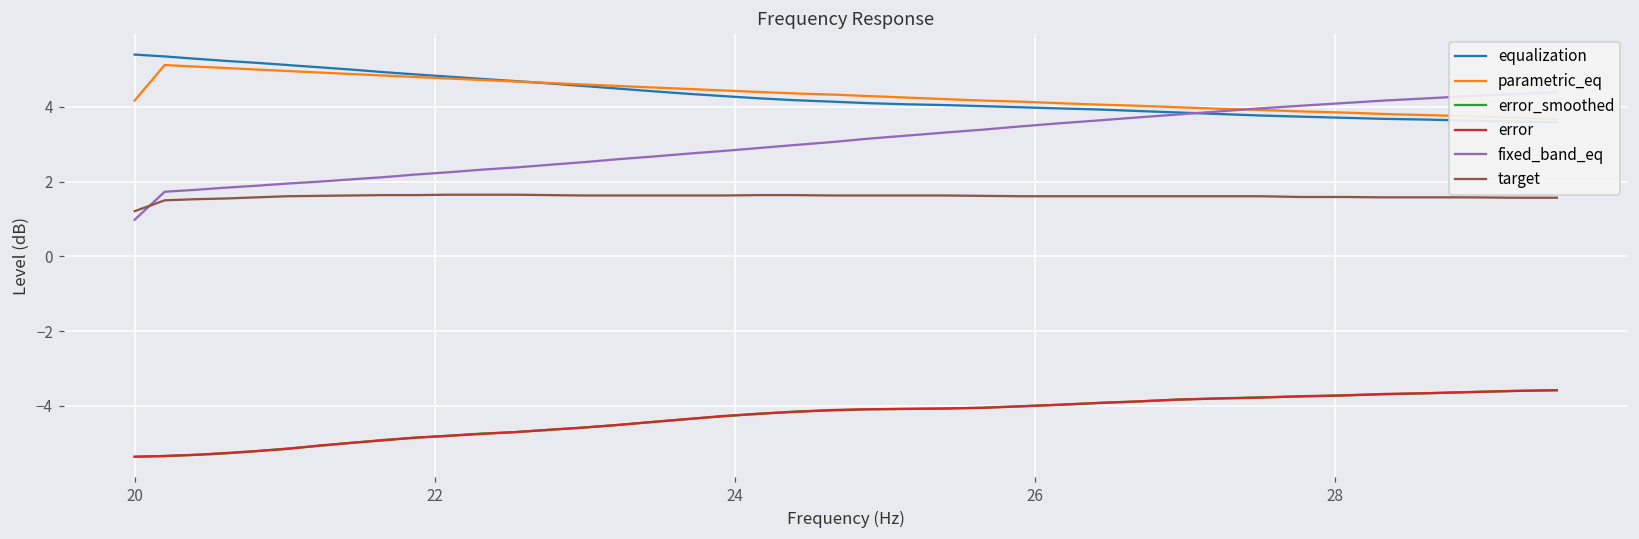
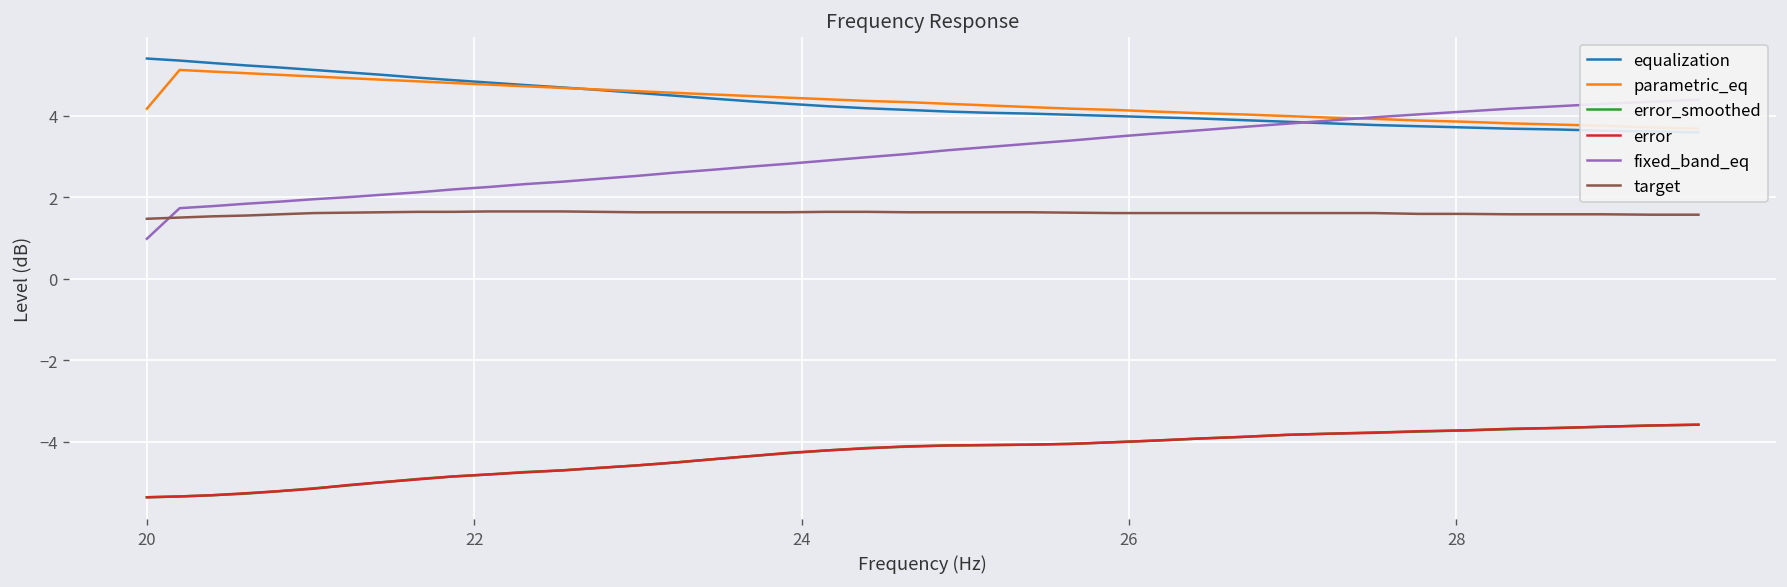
  {
    "equalization": {
      "20": 5.4
    },
    "parametric_eq": {
      "20": 4.2
    },
    "fixed_band_eq": {
      "20": 1.0
    },
    "target": {
-     "20": 1.2
+     "20": 1.5
    }
  }
